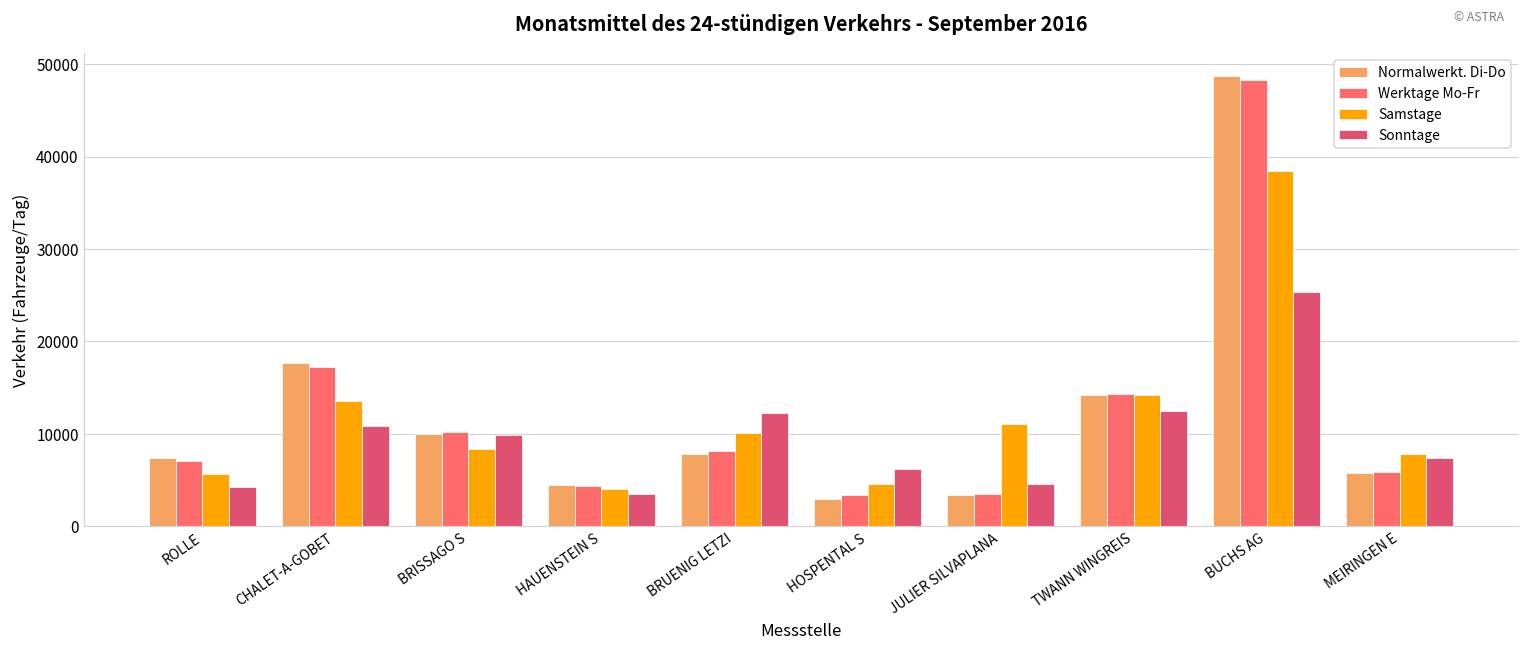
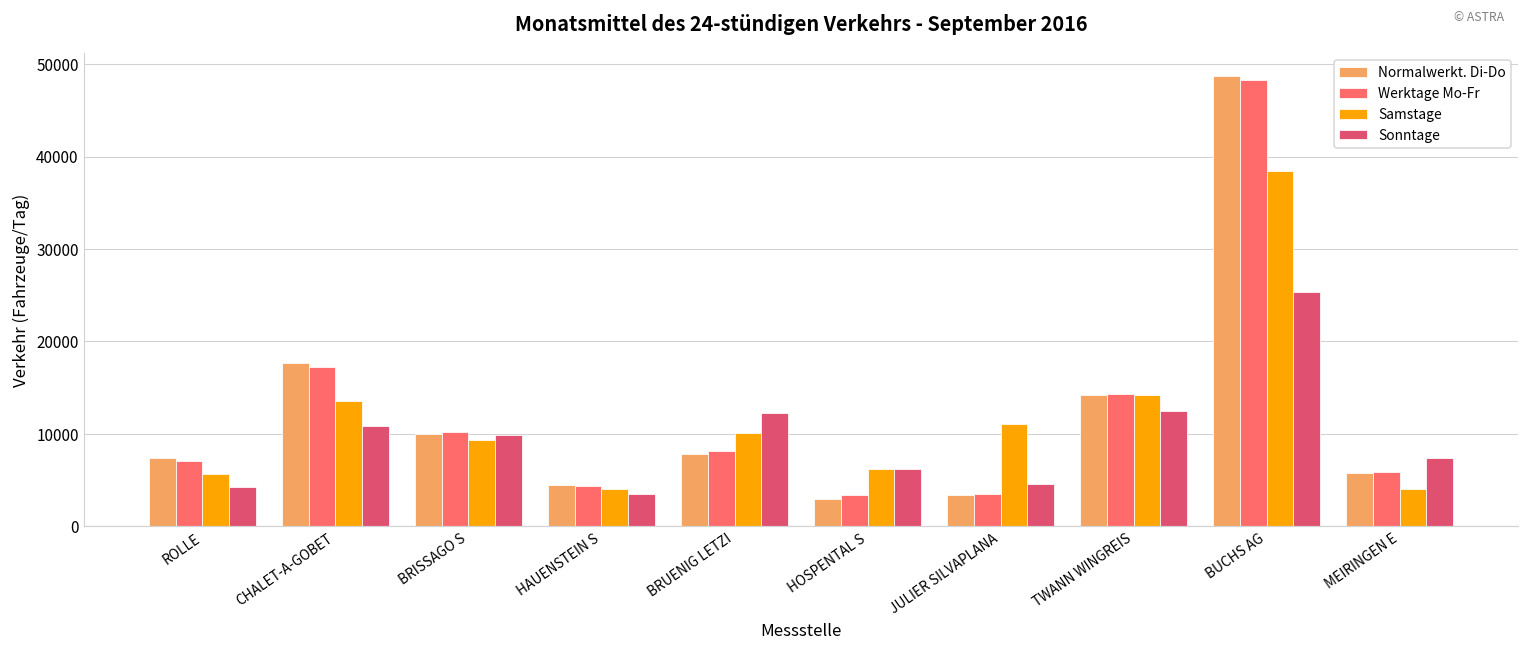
  {
    "Samstage": {
      "ROLLE": 6000,
      "CHALET-A-GOBET": 14000,
-     "BRISSAGO S": 8000,
+     "BRISSAGO S": 9000,
      "HAUENSTEIN S": 4000,
      "BRUENIG LETZI": 10000,
-     "HOSPENTAL S": 5000,
+     "HOSPENTAL S": 6000,
      "JULIER SILVAPLANA": 11000,
      "TWANN WINGREIS": 14000,
      "BUCHS AG": 38000,
-     "MEIRINGEN E": 8000
+     "MEIRINGEN E": 4000
    }
  }
